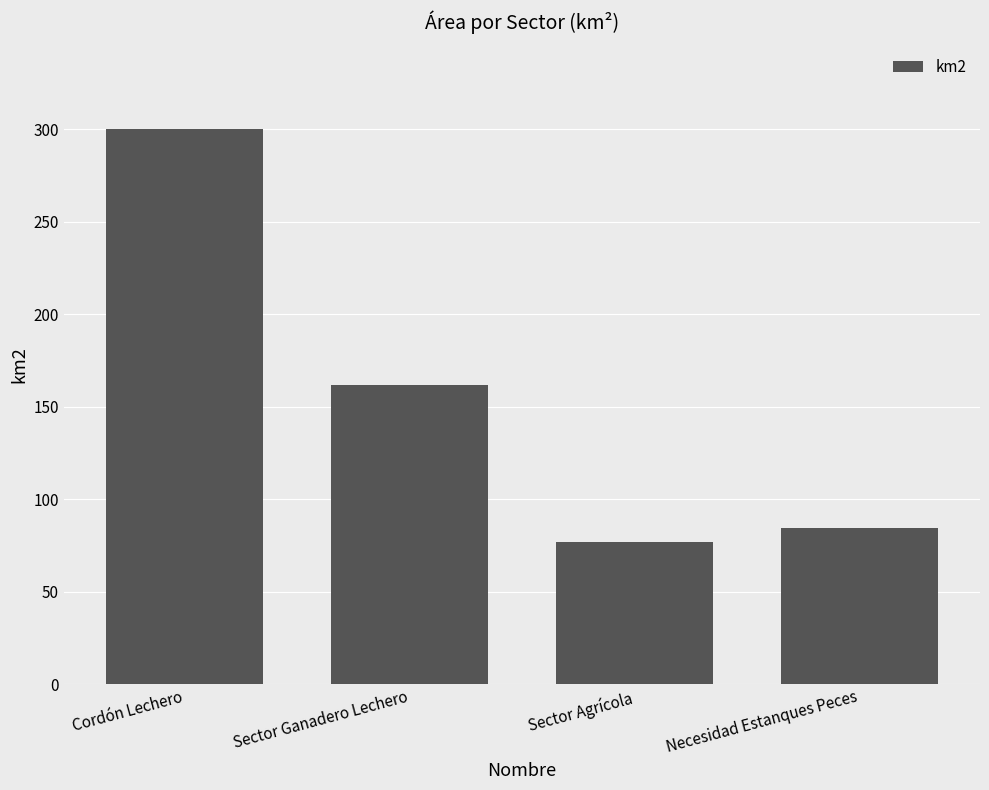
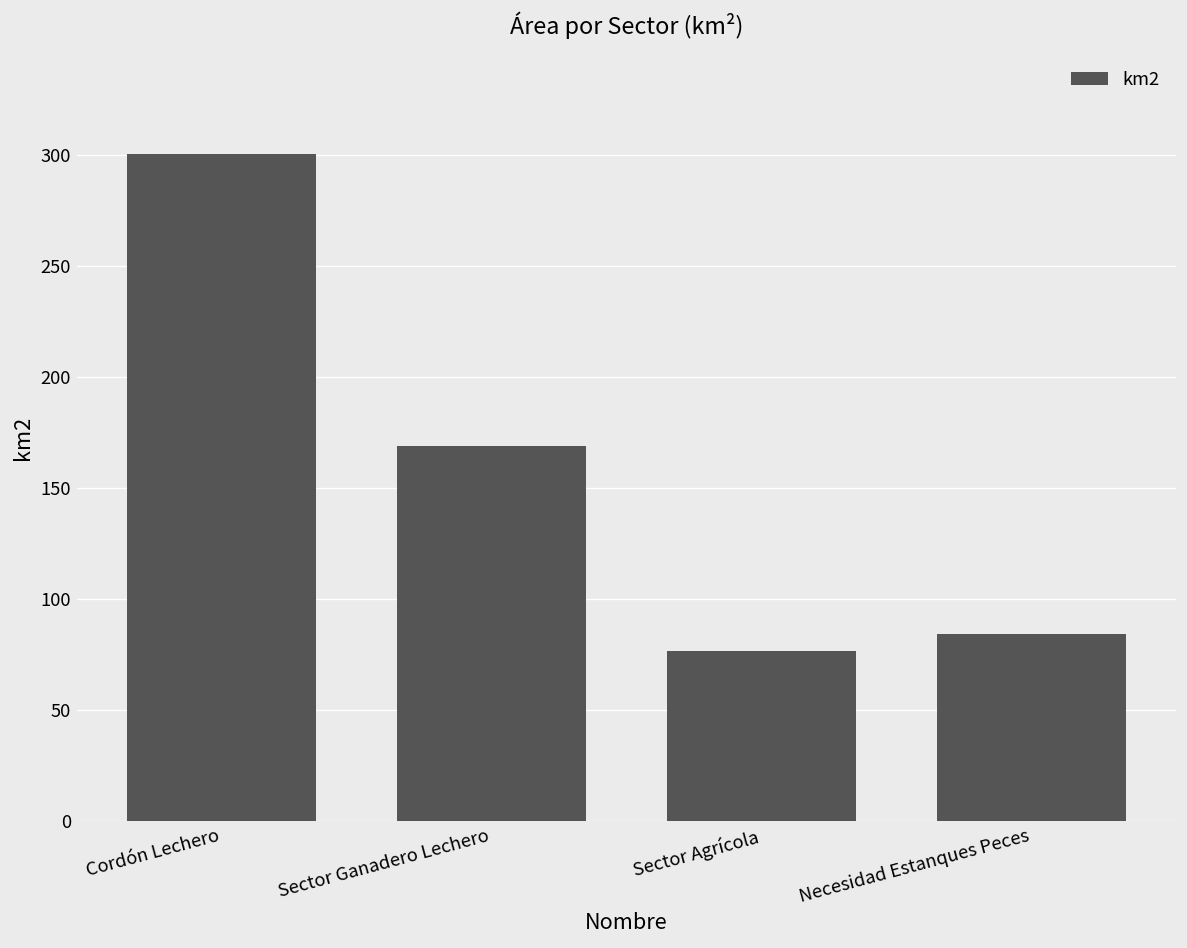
  {
    "Cordón Lechero": 300,
-   "Sector Ganadero Lechero": 162,
+   "Sector Ganadero Lechero": 169,
    "Sector Agrícola": 77,
    "Necesidad Estanques Peces": 84
  }
